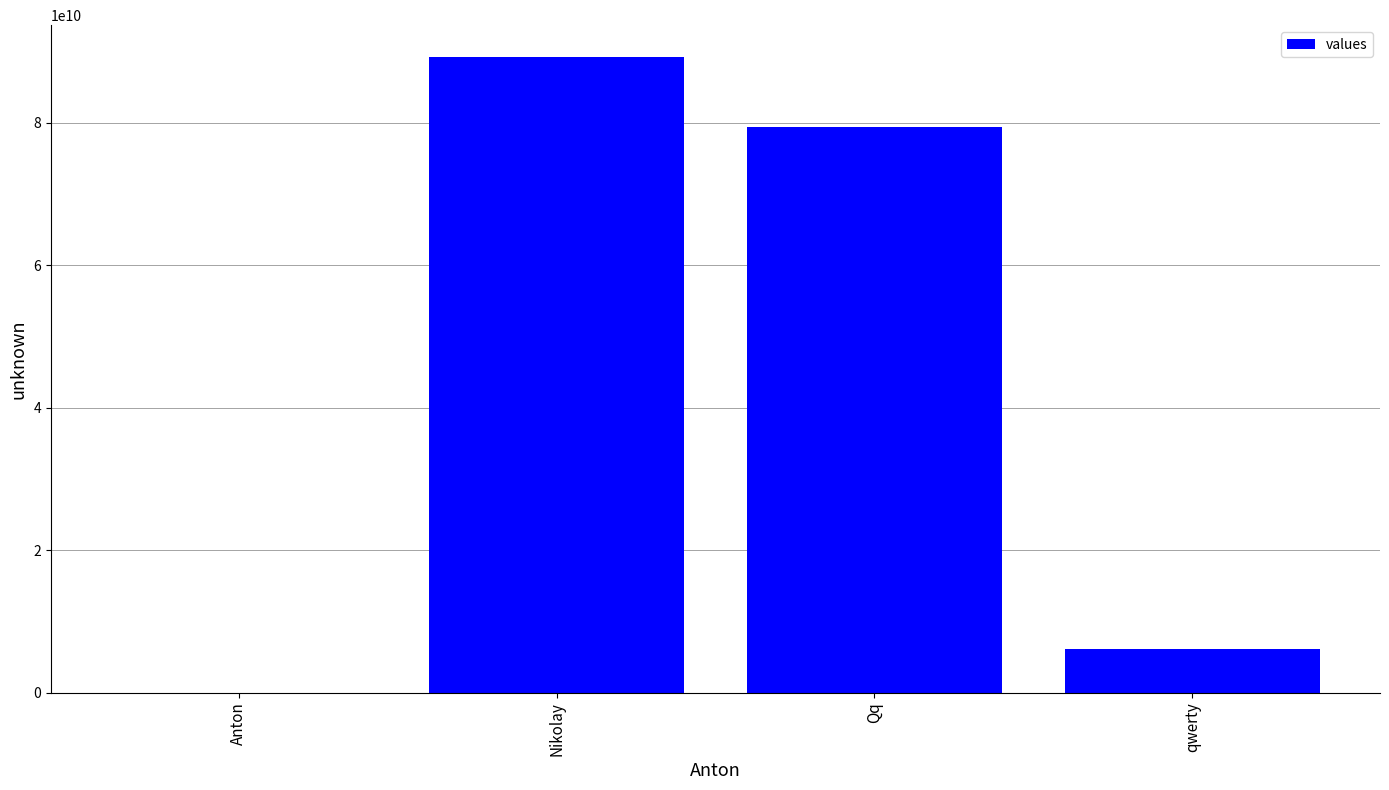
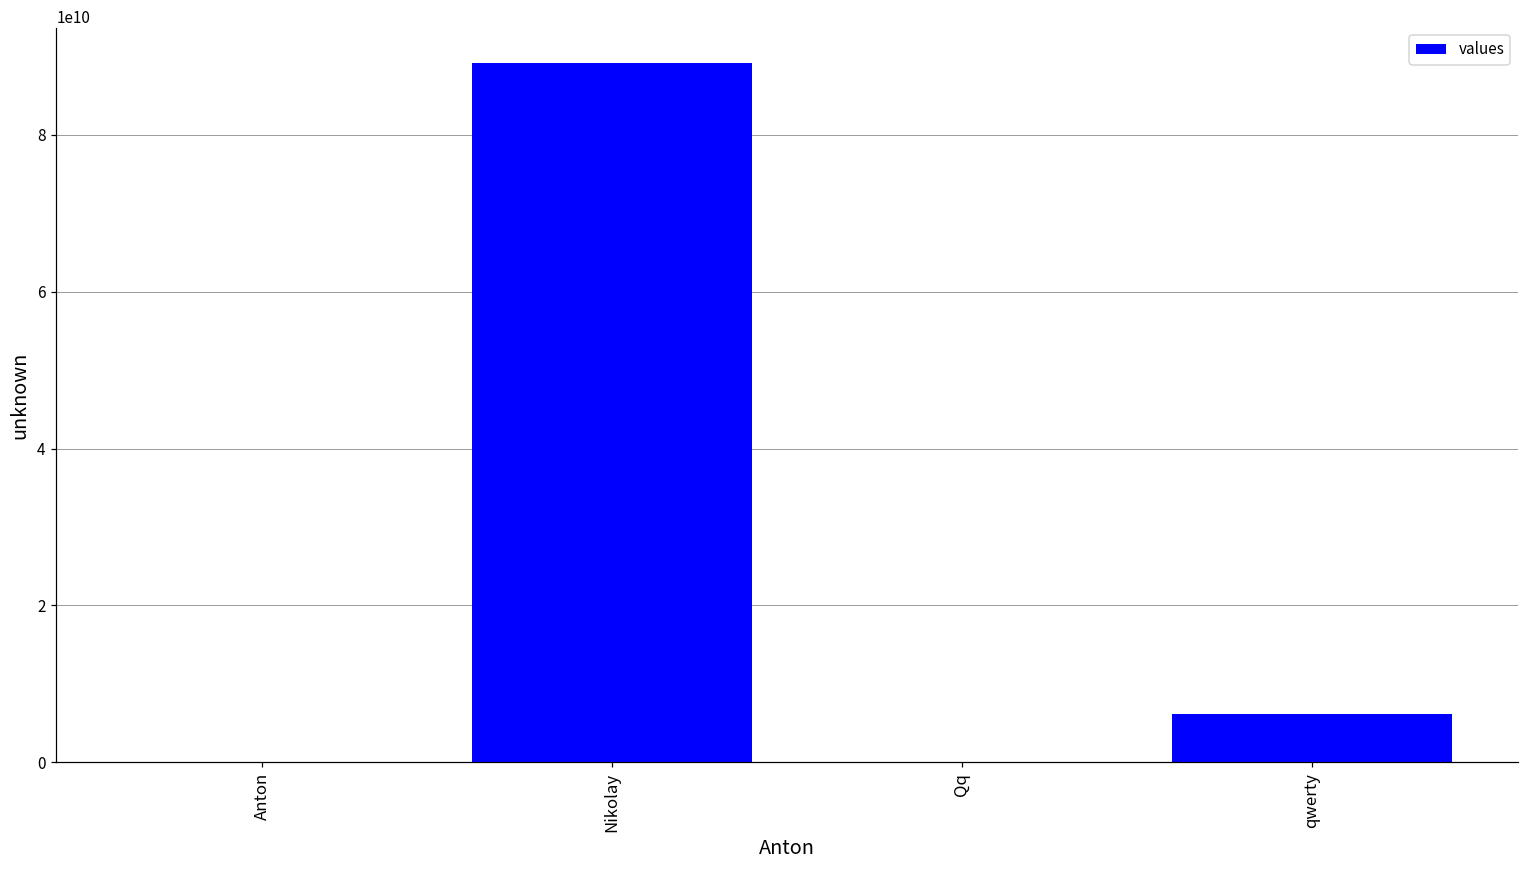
  {
    "Nikolay": 89000000000,
-   "Qq": 79000000000,
+   "Qq": 0,
    "qwerty": 6000000000
  }
